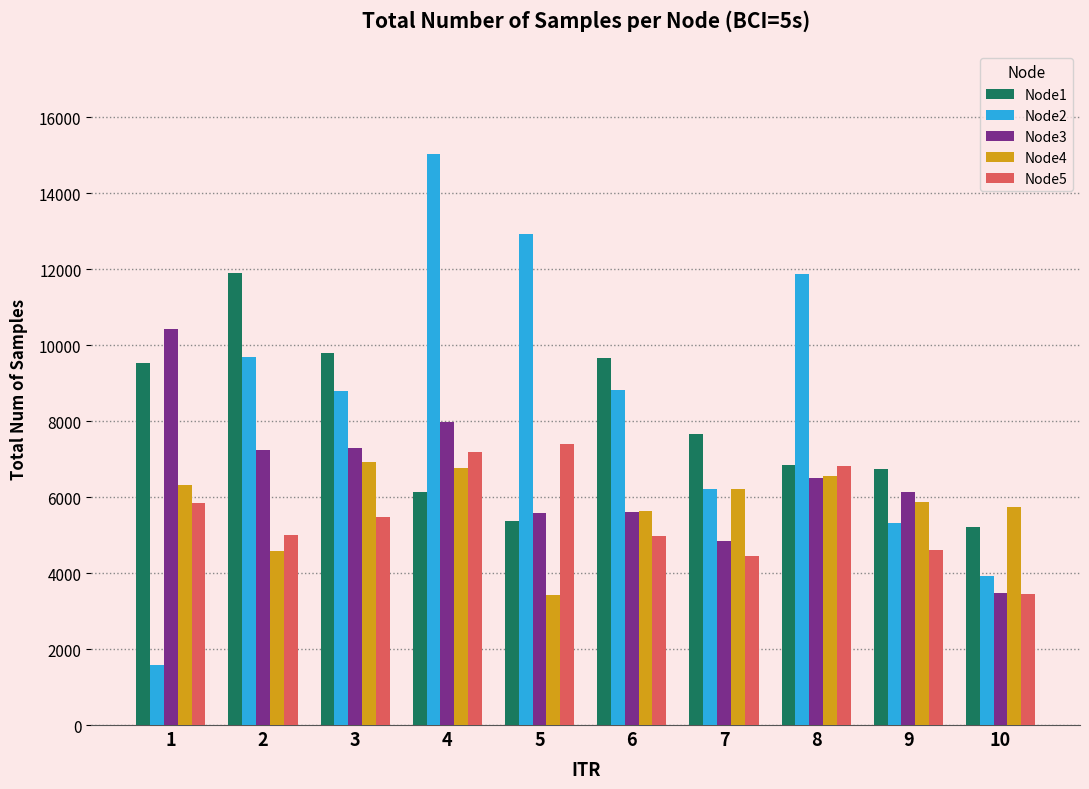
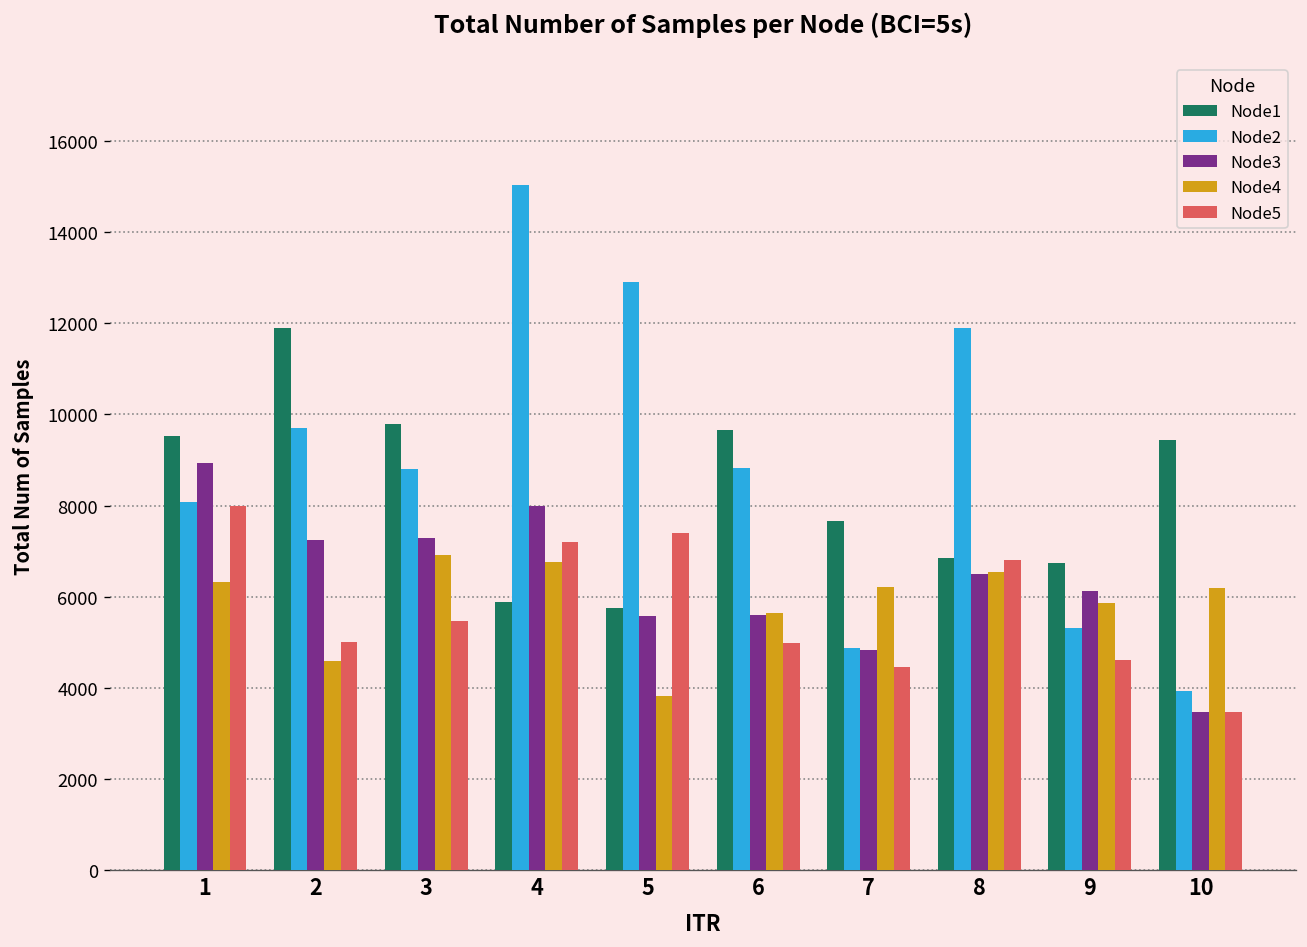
  {
    "Node1": {
      "1": 9500,
      "2": 11900,
      "3": 9800,
-     "4": 6100,
-     "5": 5400,
+     "4": 5900,
+     "5": 5700,
      "6": 9700,
      "7": 7700,
      "8": 6900,
      "9": 6700,
-     "10": 5200
+     "10": 9400
    },
    "Node2": {
-     "1": 1600,
+     "1": 8100,
      "2": 9700,
      "3": 8800,
      "4": 15000,
      "5": 12900,
      "6": 8800,
-     "7": 6200,
+     "7": 4900,
      "8": 11900,
      "9": 5300,
      "10": 3900
    },
    "Node3": {
-     "1": 10400,
+     "1": 8900,
      "2": 7200,
      "3": 7300,
      "4": 8000,
      "5": 5600,
      "6": 5600,
      "7": 4800,
      "8": 6500,
      "9": 6100,
      "10": 3500
    },
    "Node4": {
      "1": 6300,
      "2": 4600,
      "3": 6900,
      "4": 6800,
-     "5": 3400,
+     "5": 3800,
      "6": 5600,
      "7": 6200,
      "8": 6600,
      "9": 5900,
-     "10": 5700
+     "10": 6200
    },
    "Node5": {
-     "1": 5800,
+     "1": 8000,
      "2": 5000,
      "3": 5500,
      "4": 7200,
      "5": 7400,
      "6": 5000,
      "7": 4500,
      "8": 6800,
      "9": 4600,
      "10": 3500
    }
  }
